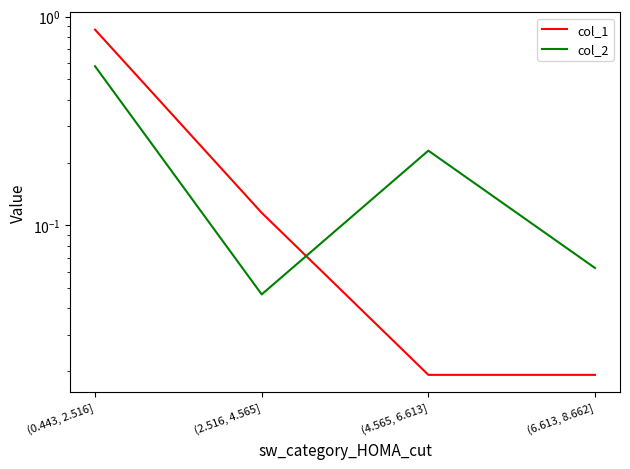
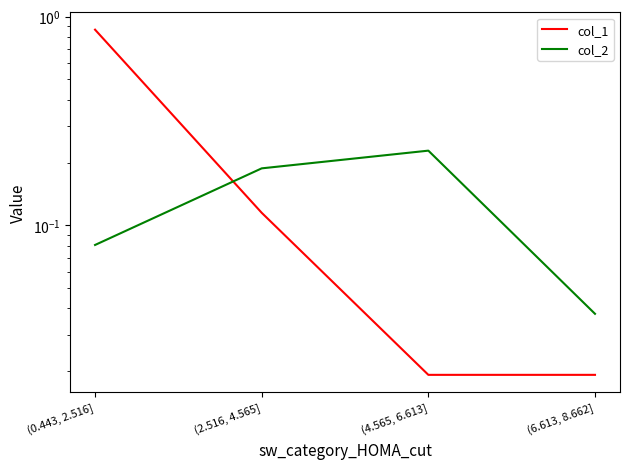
  {
    "col_1": {
      "(0.443, 2.516]": 0.87,
      "(2.516, 4.565]": 0.11,
      "(4.565, 6.613]": 0.019,
      "(6.613, 8.662]": 0.019
    },
    "col_2": {
-     "(0.443, 2.516]": 0.58,
-     "(2.516, 4.565]": 0.047,
+     "(0.443, 2.516]": 0.081,
+     "(2.516, 4.565]": 0.19,
      "(4.565, 6.613]": 0.23,
-     "(6.613, 8.662]": 0.063
+     "(6.613, 8.662]": 0.038
    }
  }
